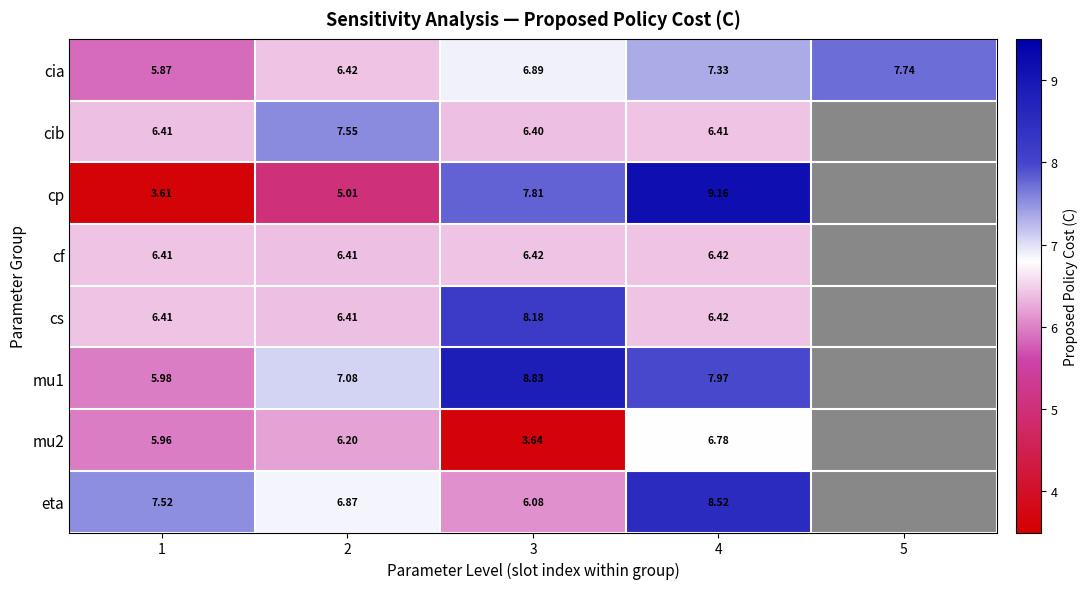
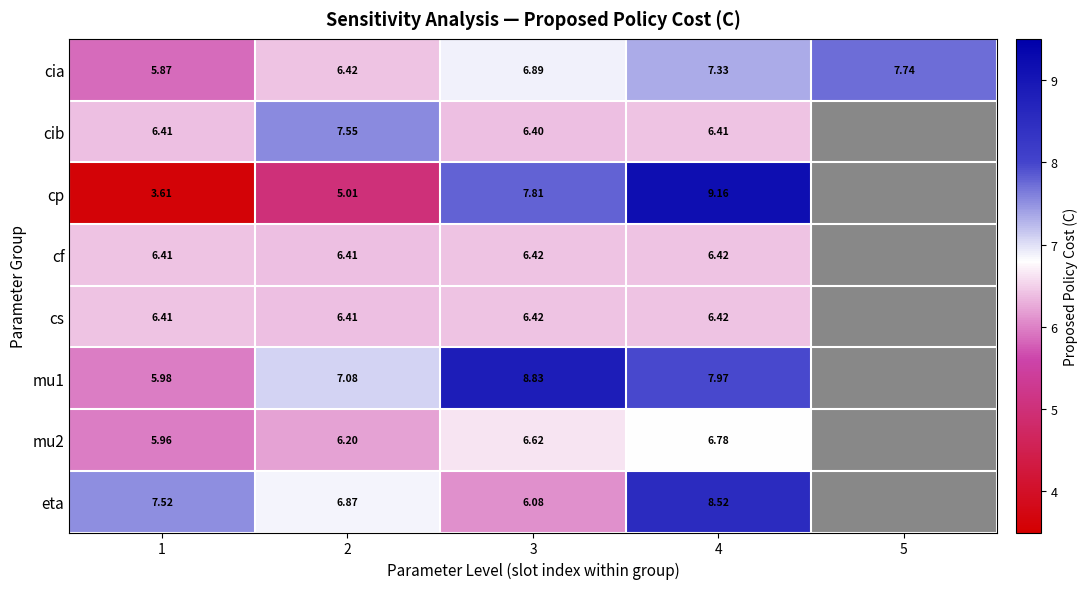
  {
    "cia": {
      "1": 5.87,
      "2": 6.42,
      "3": 6.89,
      "4": 7.33,
      "5": 7.74
    },
    "cib": {
      "1": 6.41,
      "2": 7.55,
      "3": 6.40,
      "4": 6.41
    },
    "cp": {
      "1": 3.61,
      "2": 5.01,
      "3": 7.81,
      "4": 9.16
    },
    "cf": {
      "1": 6.41,
      "2": 6.41,
      "3": 6.42,
      "4": 6.42
    },
    "cs": {
      "1": 6.41,
      "2": 6.41,
-     "3": 8.18,
+     "3": 6.42,
      "4": 6.42
    },
    "mu1": {
      "1": 5.98,
      "2": 7.08,
      "3": 8.83,
      "4": 7.97
    },
    "mu2": {
      "1": 5.96,
      "2": 6.20,
-     "3": 3.64,
+     "3": 6.62,
      "4": 6.78
    },
    "eta": {
      "1": 7.52,
      "2": 6.87,
      "3": 6.08,
      "4": 8.52
    }
  }
